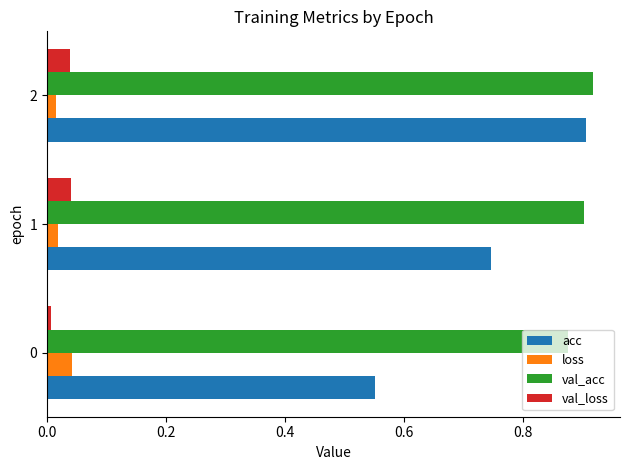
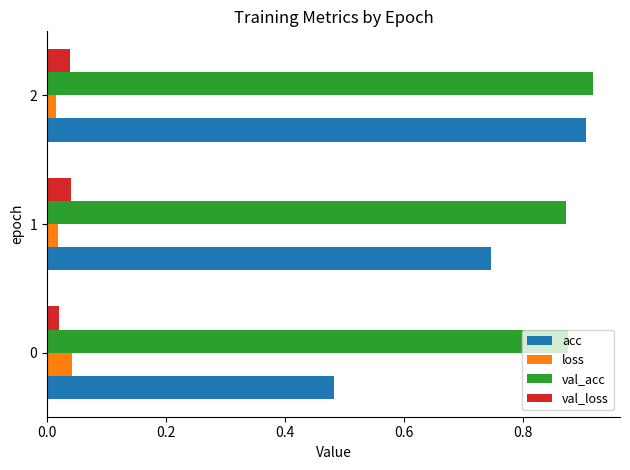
  {
    "acc": {
      "2": 0.90,
      "1": 0.75,
-     "0": 0.55
+     "0": 0.48
    },
    "loss": {
      "2": 0.01,
      "1": 0.02,
      "0": 0.04
    },
    "val_acc": {
      "2": 0.92,
-     "1": 0.90
+     "1": 0.87
    },
    "val_loss": {
      "2": 0.04,
      "1": 0.04,
-     "0": 0.01
+     "0": 0.02
    }
  }
